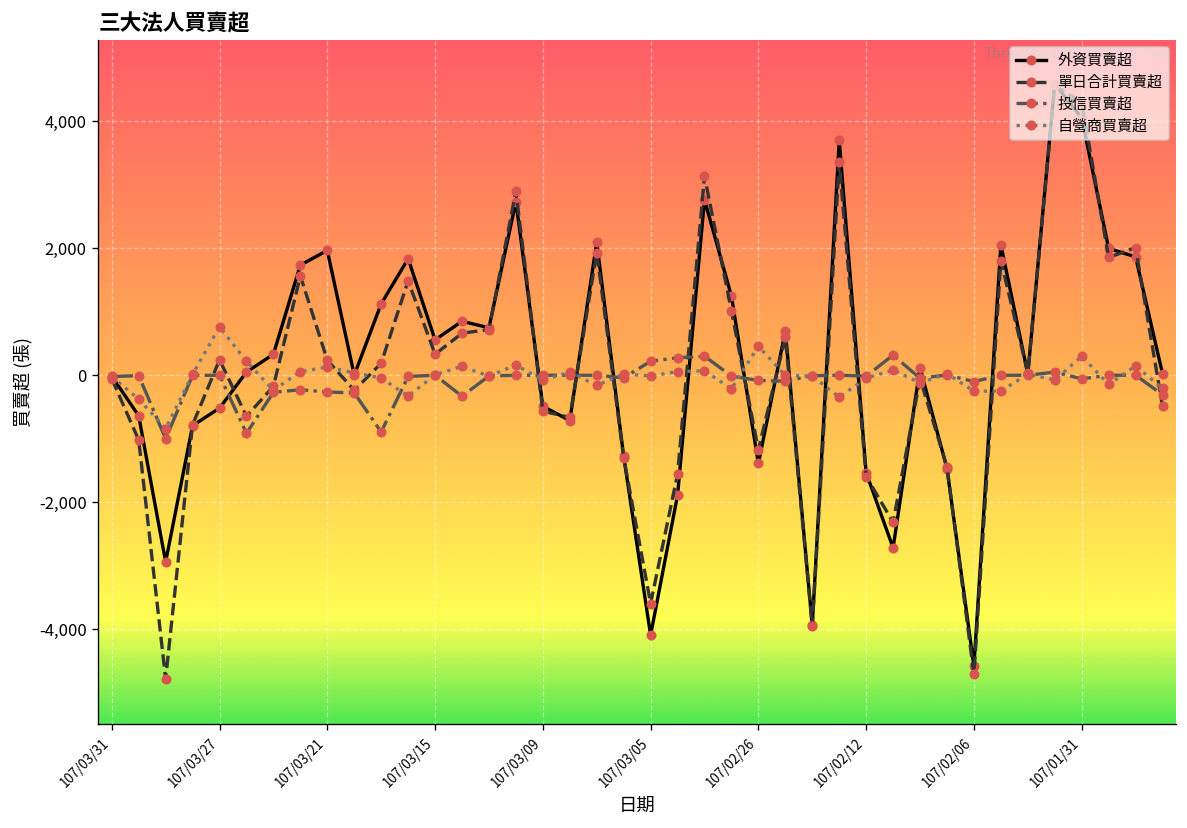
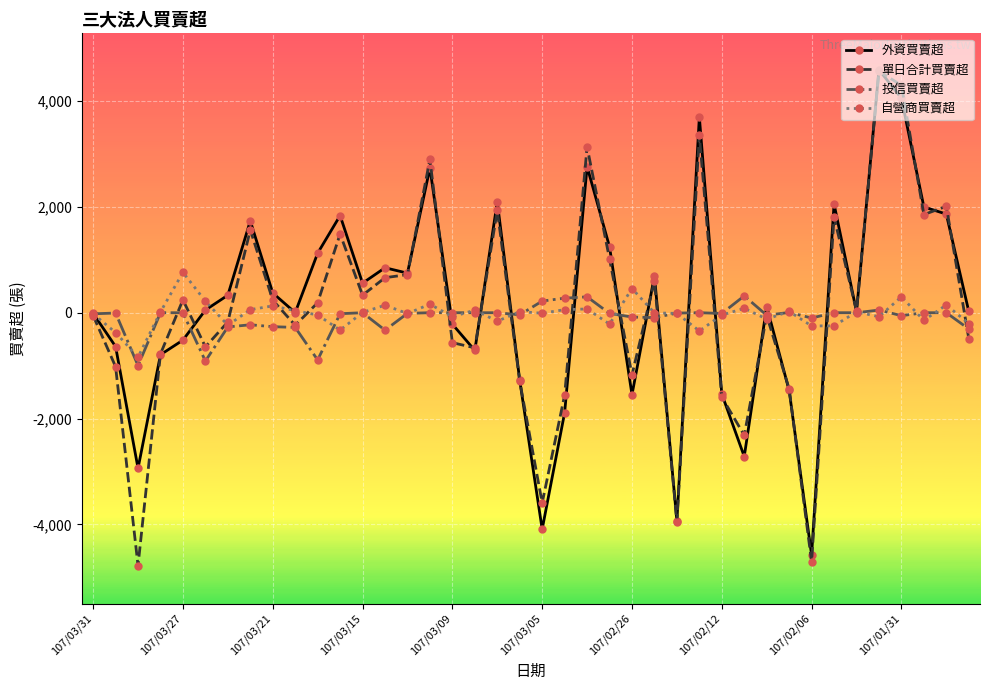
  {
    "外資買賣超": {
      "107/03/27": "-500",
-     "107/03/21": "2,000",
+     "107/03/21": "400",
      "107/03/15": "600",
-     "107/03/09": "-500",
+     "107/03/09": "-200",
      "107/03/05": "-4,100",
-     "107/02/26": "-1,400",
+     "107/02/26": "-1,500",
      "107/02/12": "-1,500",
      "107/02/06": "-4,600"
    }
  }
